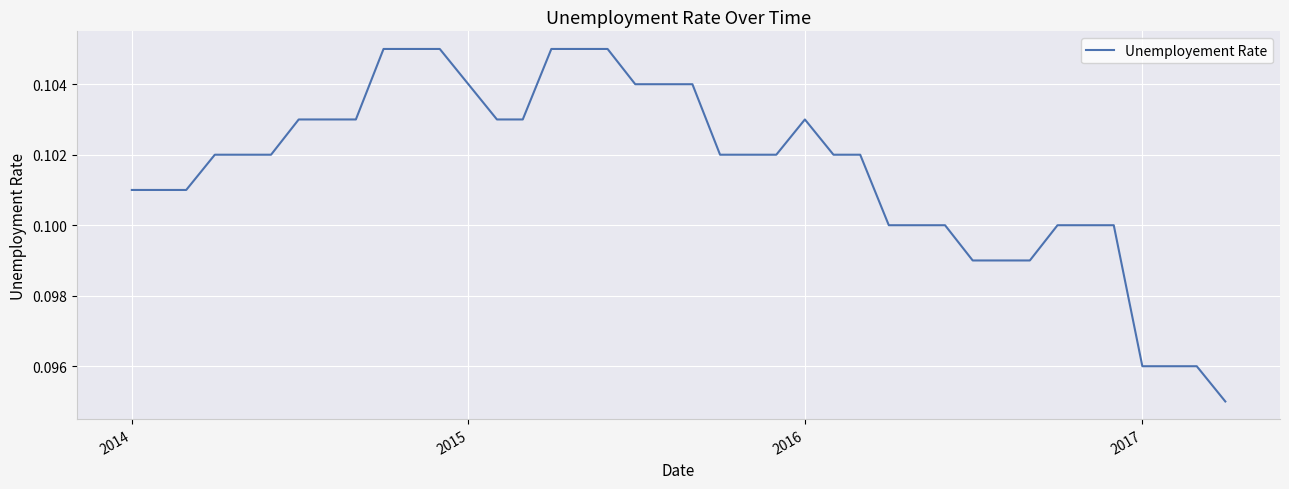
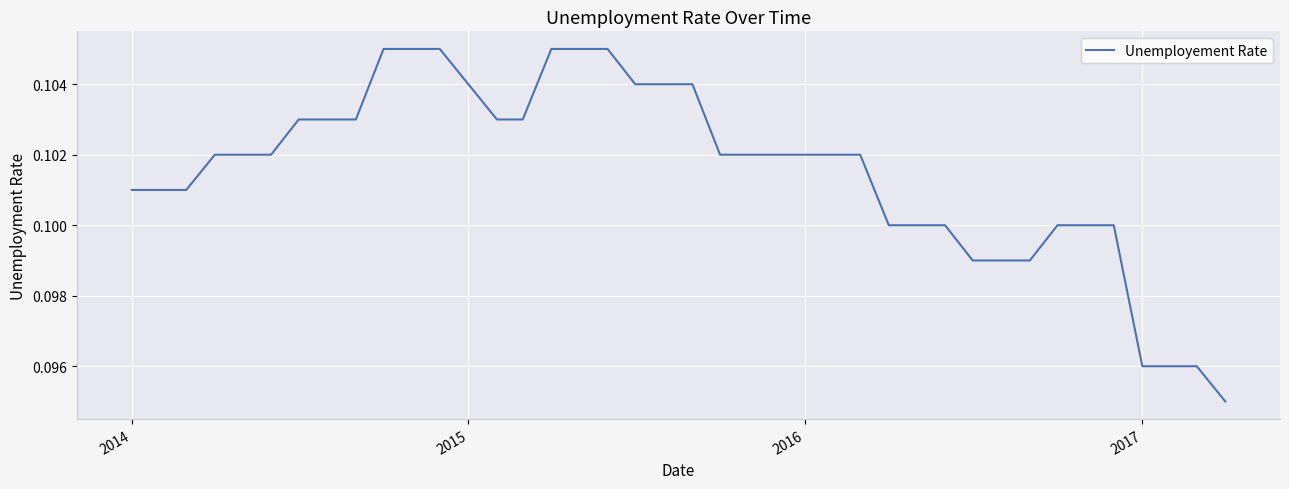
  {
    "2014": 0.101,
    "2015": 0.104,
-   "2016": 0.103,
+   "2016": 0.102,
    "2017": 0.096
  }
